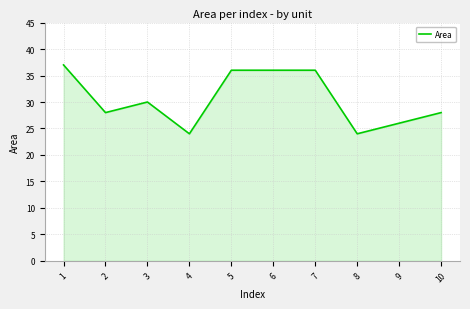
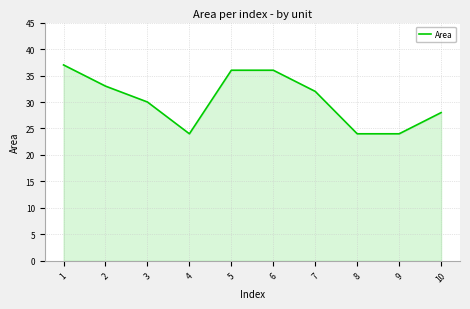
  {
    "1": 37,
-   "2": 28,
+   "2": 33,
    "3": 30,
    "4": 24,
    "5": 36,
    "6": 36,
-   "7": 36,
+   "7": 32,
    "8": 24,
-   "9": 26,
+   "9": 24,
    "10": 28
  }
